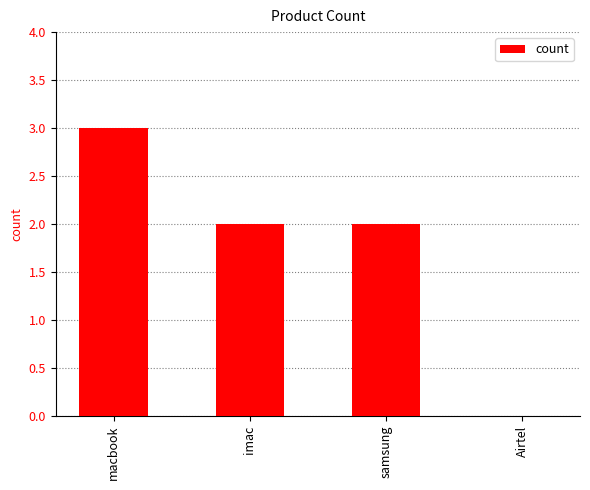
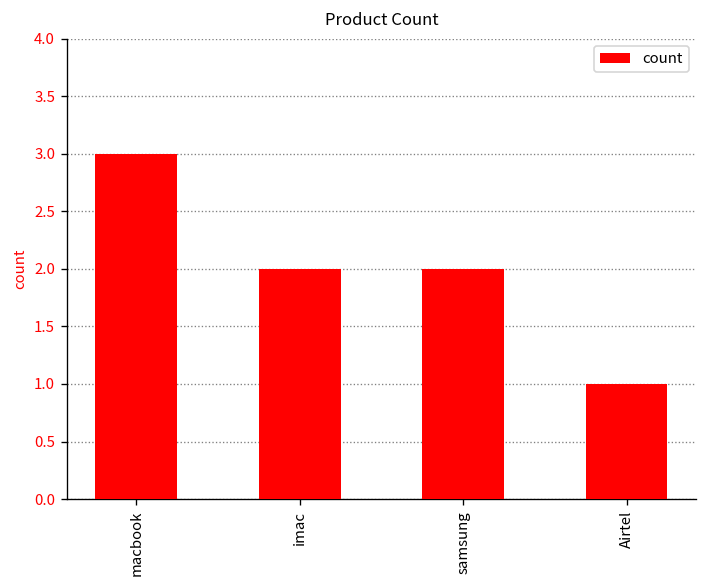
  {
    "macbook": 3,
    "imac": 2,
    "samsung": 2,
-   "Airtel": 0
+   "Airtel": 1
  }
